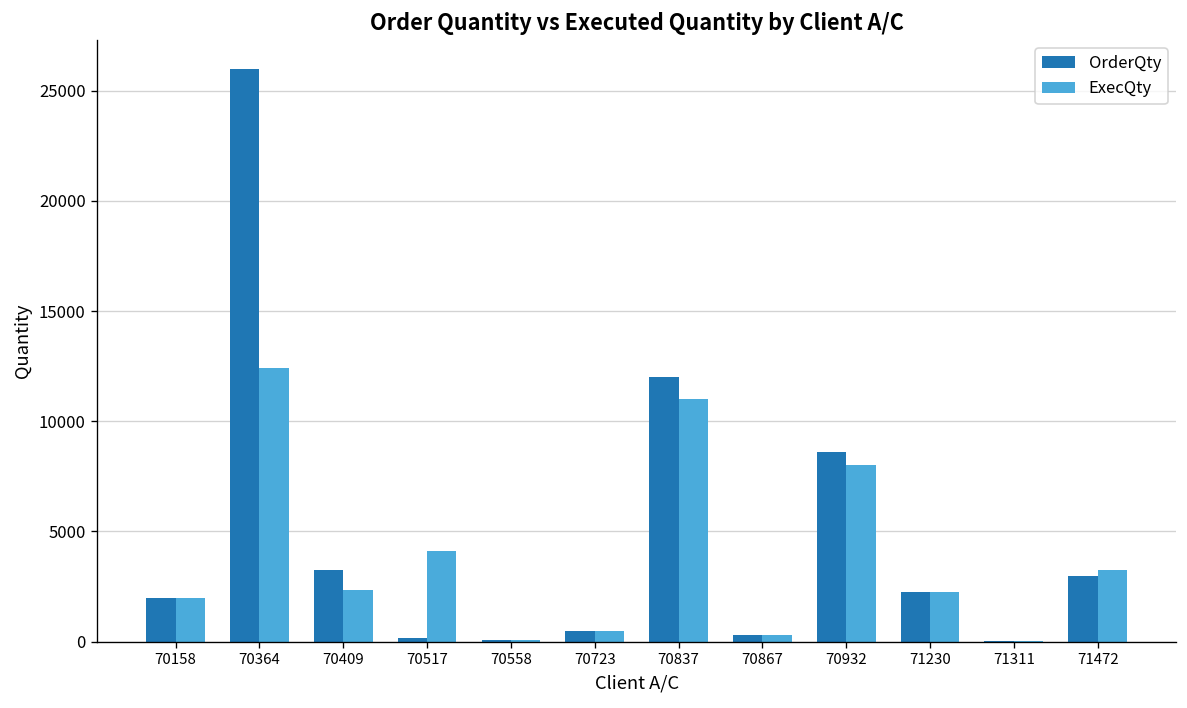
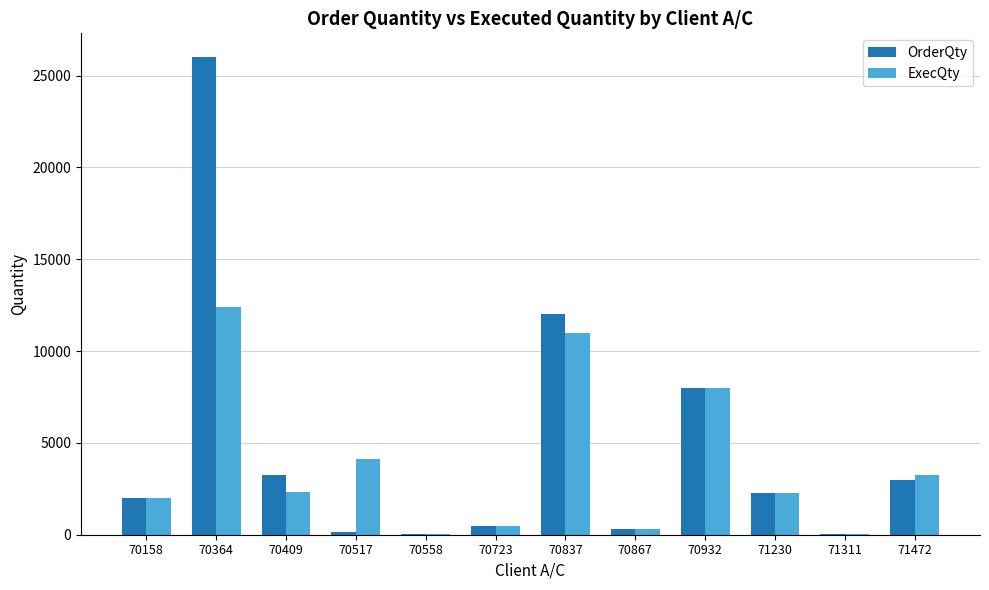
  {
    "OrderQty": {
      "70158": 2000,
      "70364": 26000,
      "70409": 3200,
      "70517": 200,
      "70723": 500,
      "70837": 12000,
      "70867": 300,
-     "70932": 8600,
+     "70932": 8000,
      "71230": 2300,
      "71472": 3000
    },
    "ExecQty": {
      "70158": 2000,
      "70364": 12400,
      "70409": 2300,
      "70517": 4100,
      "70723": 500,
      "70837": 11000,
      "70867": 300,
      "70932": 8000,
      "71230": 2300,
      "71472": 3300
    }
  }
